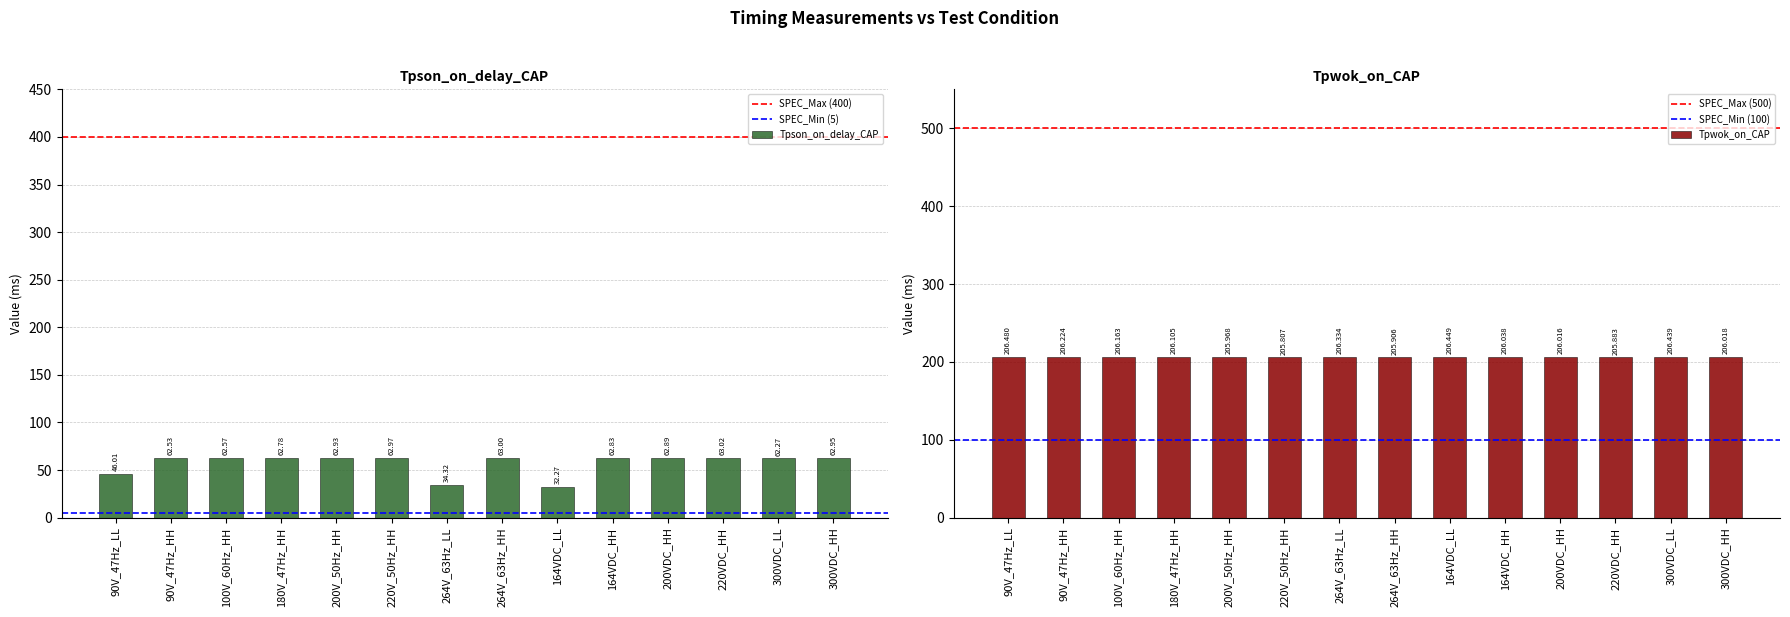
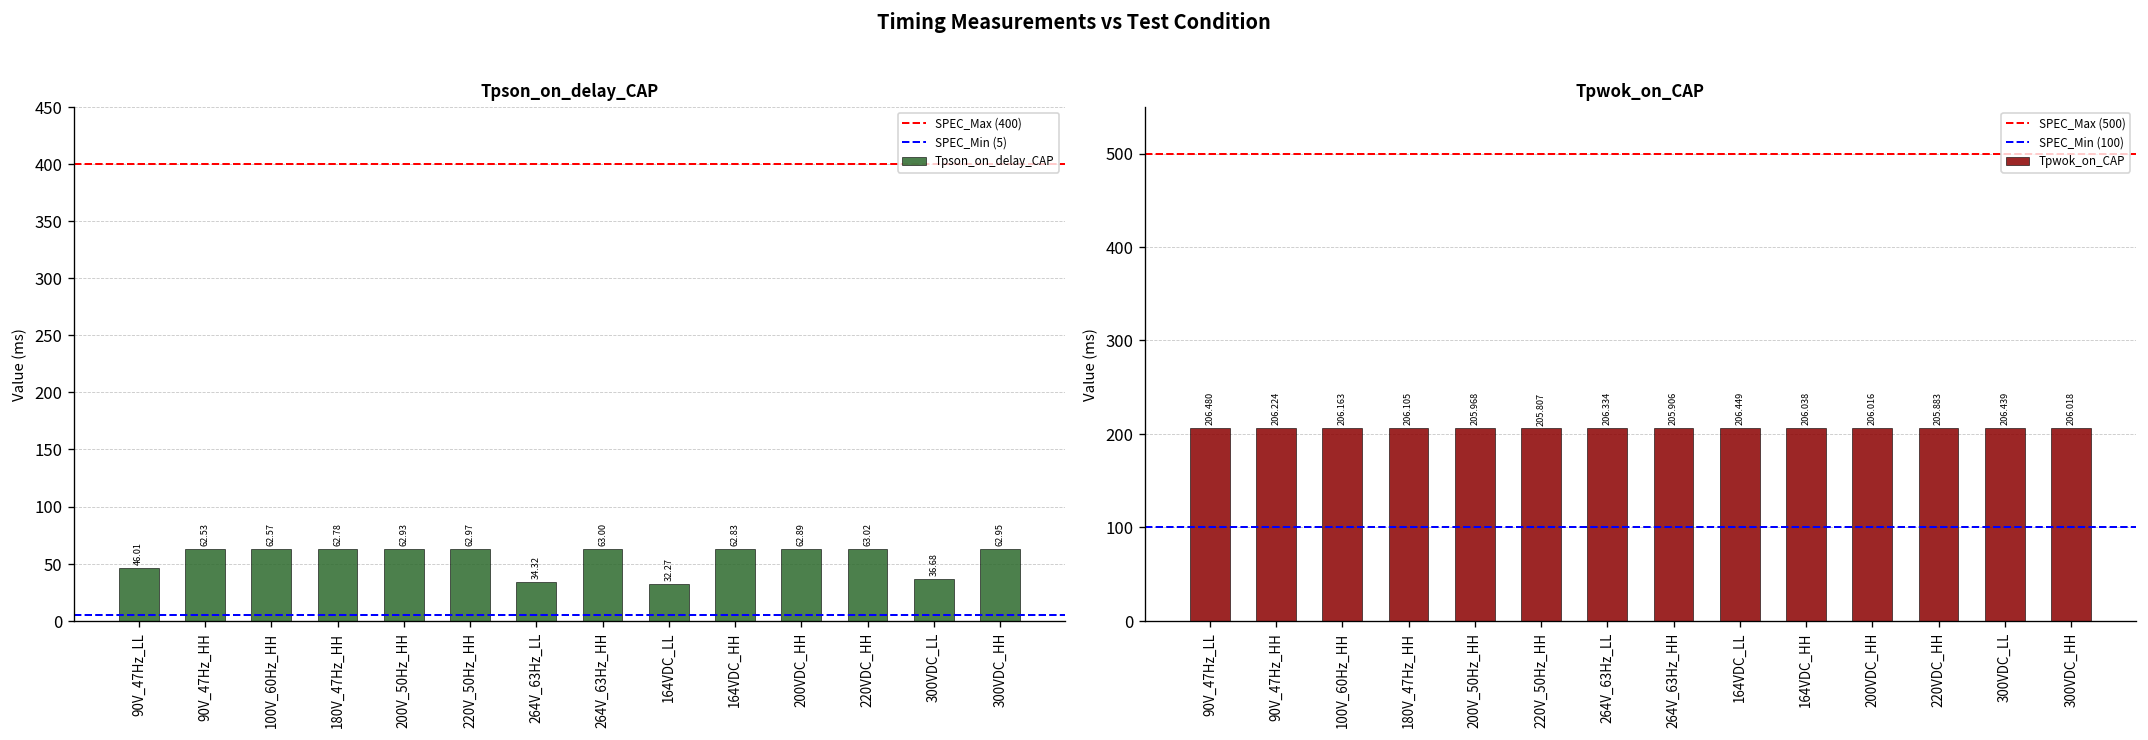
  {
    "Tpson_on_delay_CAP": {
      "90V_47Hz_LL": 46.01,
      "90V_47Hz_HH": 62.53,
      "100V_60Hz_HH": 62.57,
      "180V_47Hz_HH": 62.78,
      "200V_50Hz_HH": 62.93,
      "220V_50Hz_HH": 62.97,
      "264V_63Hz_LL": 34.32,
      "264V_63Hz_HH": 63.00,
      "164VDC_LL": 32.27,
      "164VDC_HH": 62.83,
      "200VDC_HH": 62.89,
      "220VDC_HH": 63.02,
-     "300VDC_LL": 62.27,
+     "300VDC_LL": 36.68,
      "300VDC_HH": 62.95
    },
    "Tpwok_on_CAP": {
      "90V_47Hz_LL": 206.480,
      "90V_47Hz_HH": 206.224,
      "100V_60Hz_HH": 206.163,
      "180V_47Hz_HH": 206.105,
      "200V_50Hz_HH": 205.968,
      "220V_50Hz_HH": 205.807,
      "264V_63Hz_LL": 206.334,
      "264V_63Hz_HH": 205.906,
      "164VDC_LL": 206.449,
      "164VDC_HH": 206.038,
      "200VDC_HH": 206.016,
      "220VDC_HH": 205.883,
      "300VDC_LL": 206.439,
      "300VDC_HH": 206.018
    }
  }
